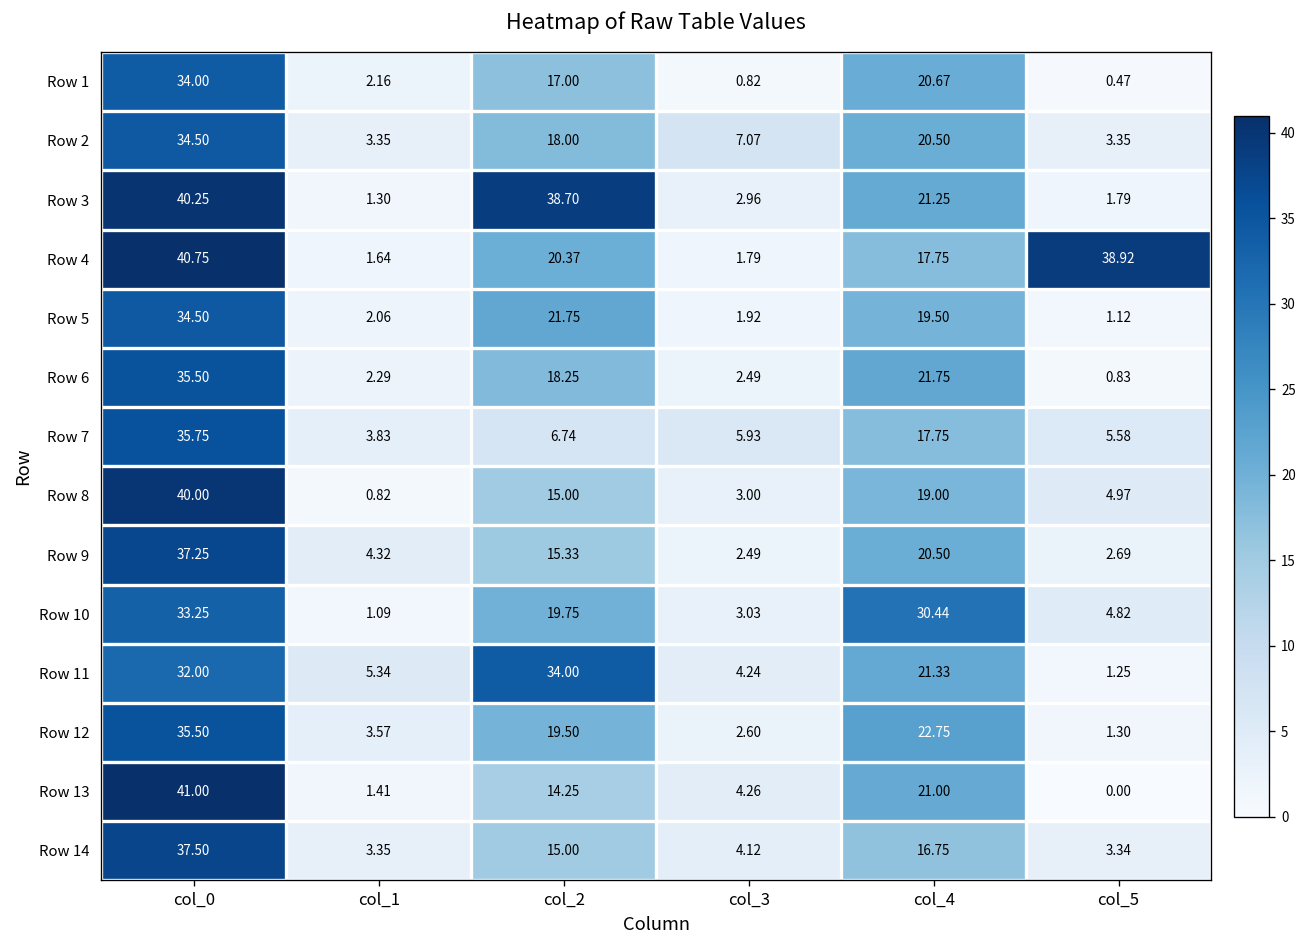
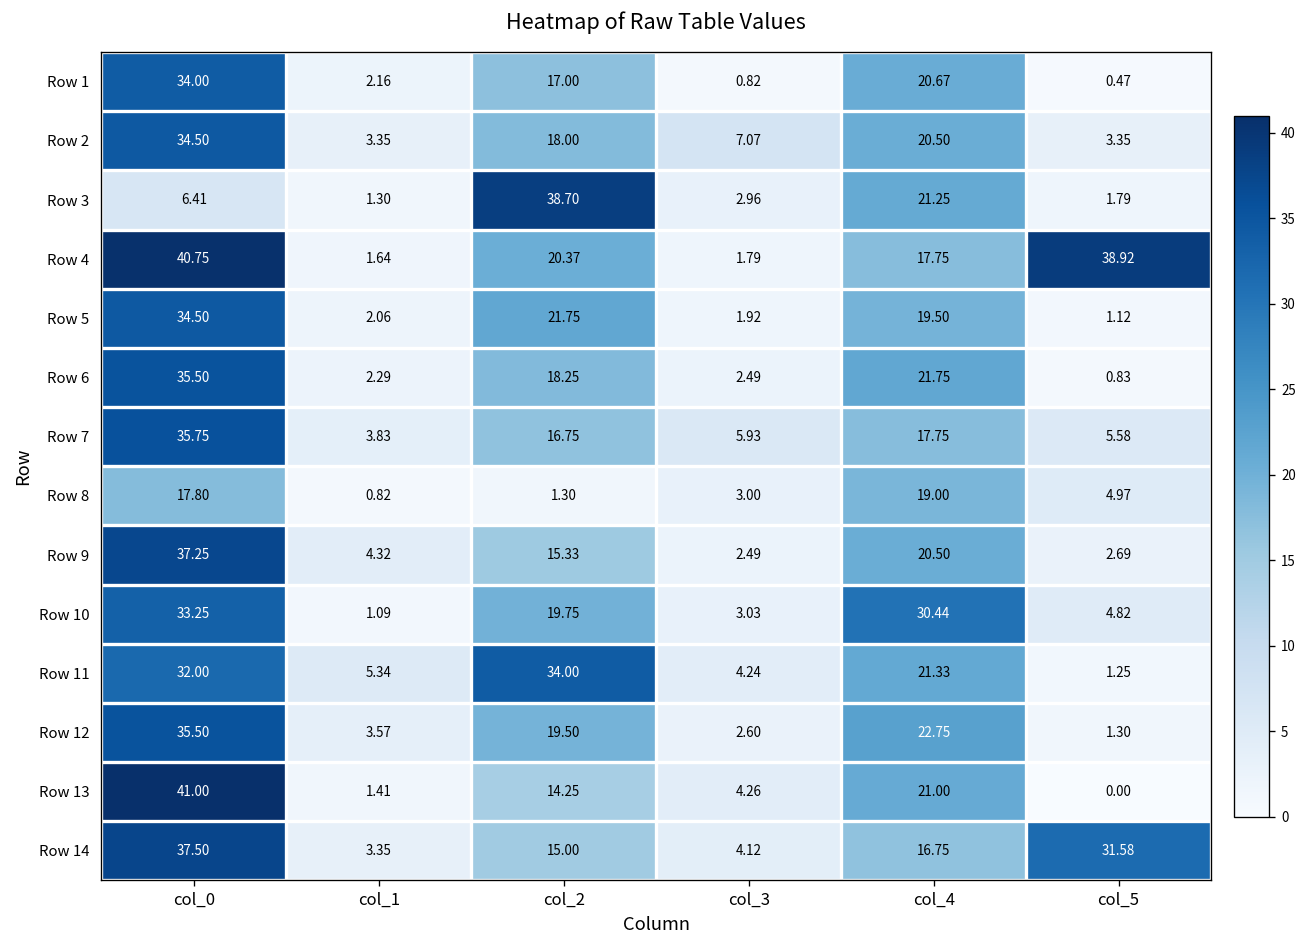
  {
    "Row 1": {
      "col_0": 34.00,
      "col_1": 2.16,
      "col_2": 17.00,
      "col_3": 0.82,
      "col_4": 20.67,
      "col_5": 0.47
    },
    "Row 2": {
      "col_0": 34.50,
      "col_1": 3.35,
      "col_2": 18.00,
      "col_3": 7.07,
      "col_4": 20.50,
      "col_5": 3.35
    },
    "Row 3": {
-     "col_0": 40.25,
+     "col_0": 6.41,
      "col_1": 1.30,
      "col_2": 38.70,
      "col_3": 2.96,
      "col_4": 21.25,
      "col_5": 1.79
    },
    "Row 4": {
      "col_0": 40.75,
      "col_1": 1.64,
      "col_2": 20.37,
      "col_3": 1.79,
      "col_4": 17.75,
      "col_5": 38.92
    },
    "Row 5": {
      "col_0": 34.50,
      "col_1": 2.06,
      "col_2": 21.75,
      "col_3": 1.92,
      "col_4": 19.50,
      "col_5": 1.12
    },
    "Row 6": {
      "col_0": 35.50,
      "col_1": 2.29,
      "col_2": 18.25,
      "col_3": 2.49,
      "col_4": 21.75,
      "col_5": 0.83
    },
    "Row 7": {
      "col_0": 35.75,
      "col_1": 3.83,
-     "col_2": 6.74,
+     "col_2": 16.75,
      "col_3": 5.93,
      "col_4": 17.75,
      "col_5": 5.58
    },
    "Row 8": {
-     "col_0": 40.00,
+     "col_0": 17.80,
      "col_1": 0.82,
-     "col_2": 15.00,
+     "col_2": 1.30,
      "col_3": 3.00,
      "col_4": 19.00,
      "col_5": 4.97
    },
    "Row 9": {
      "col_0": 37.25,
      "col_1": 4.32,
      "col_2": 15.33,
      "col_3": 2.49,
      "col_4": 20.50,
      "col_5": 2.69
    },
    "Row 10": {
      "col_0": 33.25,
      "col_1": 1.09,
      "col_2": 19.75,
      "col_3": 3.03,
      "col_4": 30.44,
      "col_5": 4.82
    },
    "Row 11": {
      "col_0": 32.00,
      "col_1": 5.34,
      "col_2": 34.00,
      "col_3": 4.24,
      "col_4": 21.33,
      "col_5": 1.25
    },
    "Row 12": {
      "col_0": 35.50,
      "col_1": 3.57,
      "col_2": 19.50,
      "col_3": 2.60,
      "col_4": 22.75,
      "col_5": 1.30
    },
    "Row 13": {
      "col_0": 41.00,
      "col_1": 1.41,
      "col_2": 14.25,
      "col_3": 4.26,
      "col_4": 21.00,
      "col_5": 0.00
    },
    "Row 14": {
      "col_0": 37.50,
      "col_1": 3.35,
      "col_2": 15.00,
      "col_3": 4.12,
      "col_4": 16.75,
-     "col_5": 3.34
+     "col_5": 31.58
    }
  }
